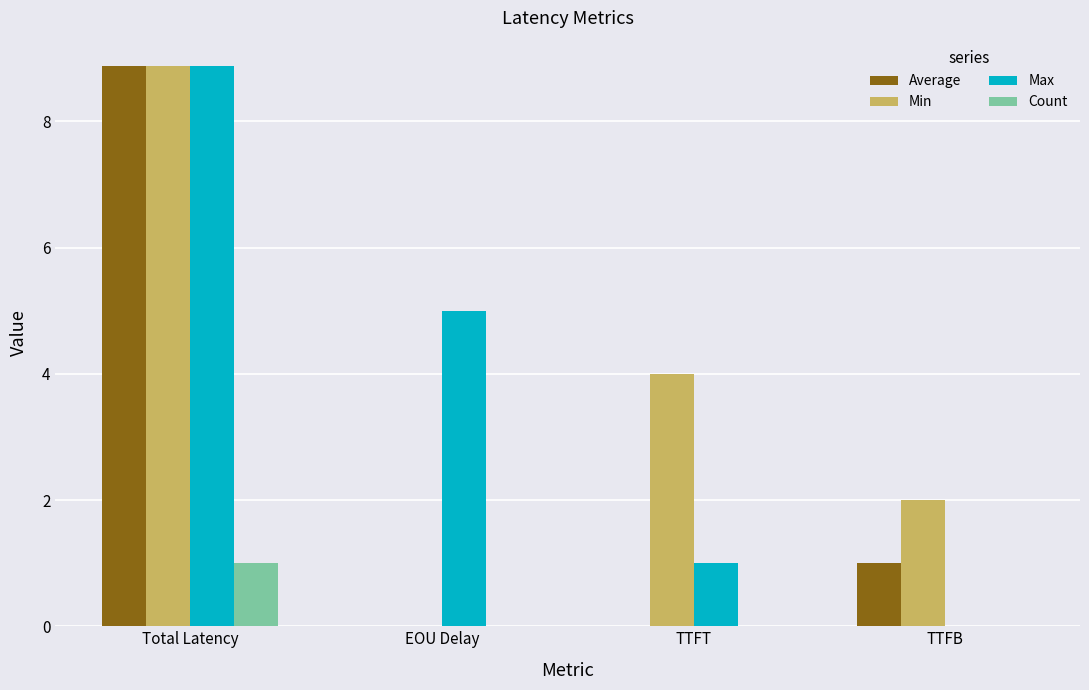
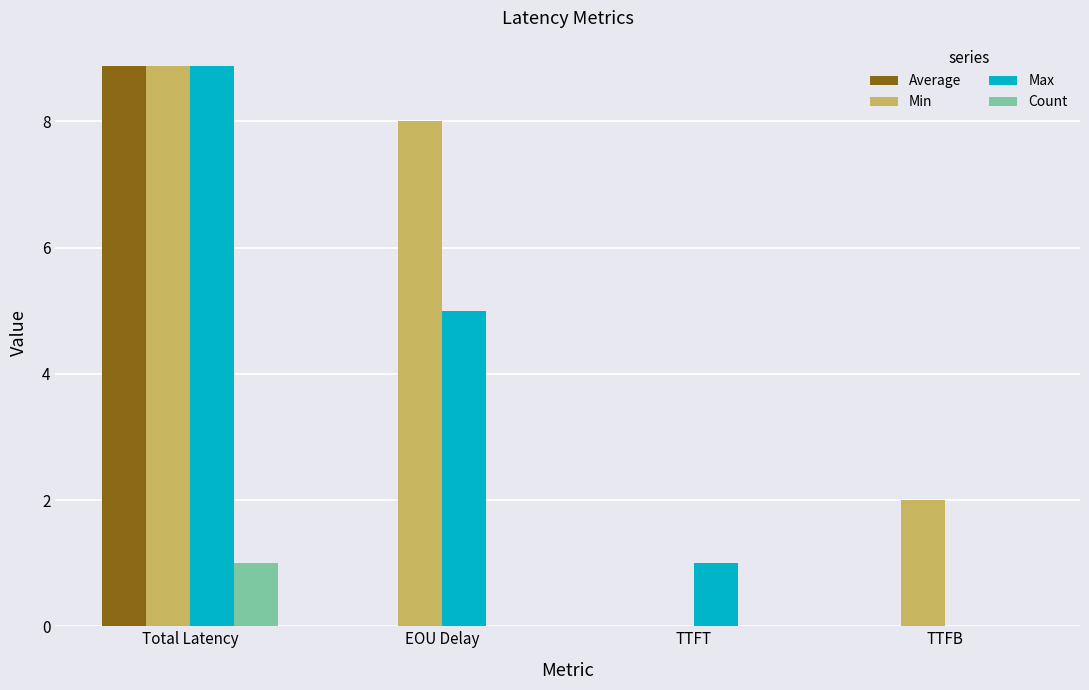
  {
    "Average": {
      "Total Latency": 8.9,
      "EOU Delay": 0,
      "TTFT": 0,
-     "TTFB": 1
+     "TTFB": 0
    },
    "Min": {
      "Total Latency": 8.9,
-     "EOU Delay": 0,
-     "TTFT": 4,
+     "EOU Delay": 8,
+     "TTFT": 0,
      "TTFB": 2
    },
    "Max": {
      "Total Latency": 8.9,
      "EOU Delay": 5,
      "TTFT": 1,
      "TTFB": 0
    },
    "Count": {
      "Total Latency": 1,
      "EOU Delay": 0,
      "TTFT": 0,
      "TTFB": 0
    }
  }
